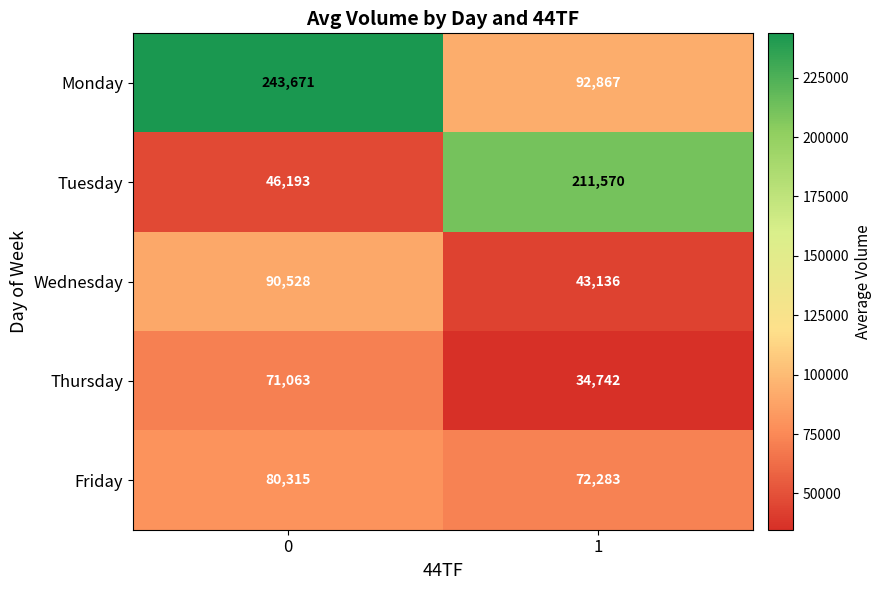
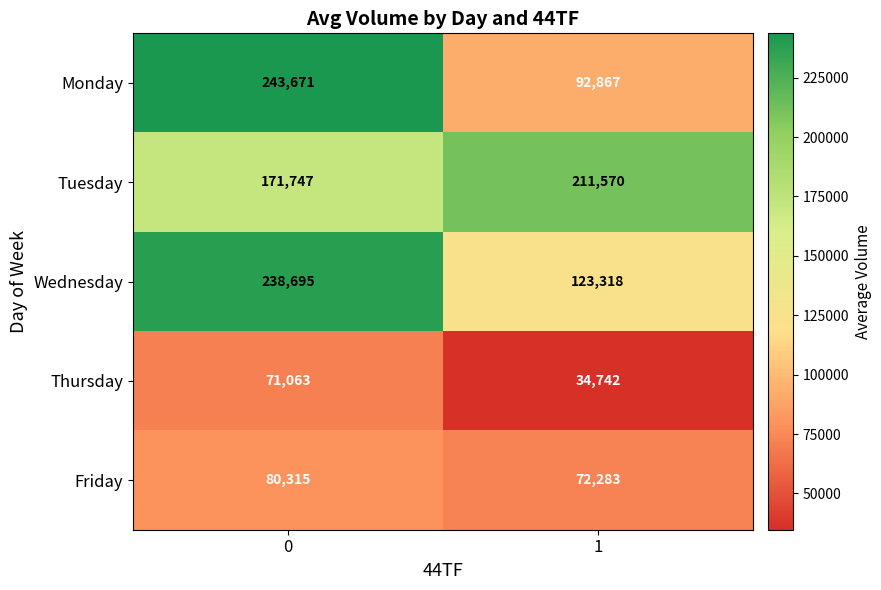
  {
    "Monday": {
      "0": "243,671",
      "1": "92,867"
    },
    "Tuesday": {
-     "0": "46,193",
+     "0": "171,747",
      "1": "211,570"
    },
    "Wednesday": {
-     "0": "90,528",
-     "1": "43,136"
+     "0": "238,695",
+     "1": "123,318"
    },
    "Thursday": {
      "0": "71,063",
      "1": "34,742"
    },
    "Friday": {
      "0": "80,315",
      "1": "72,283"
    }
  }
